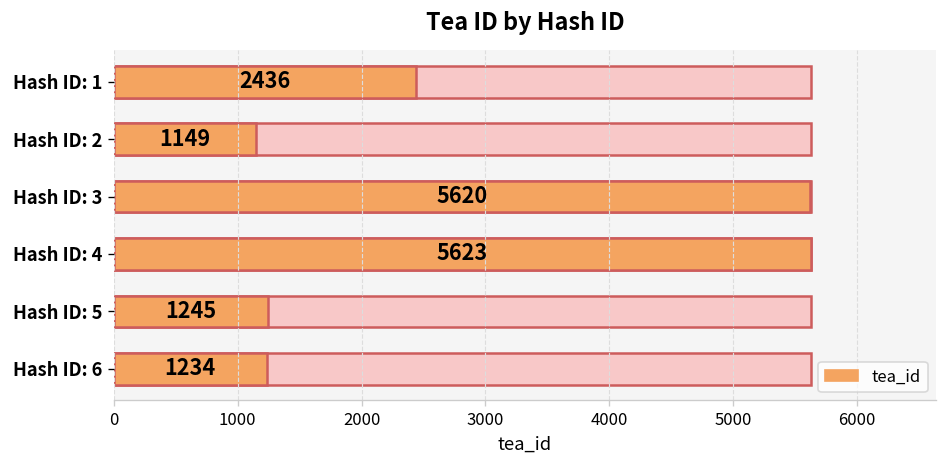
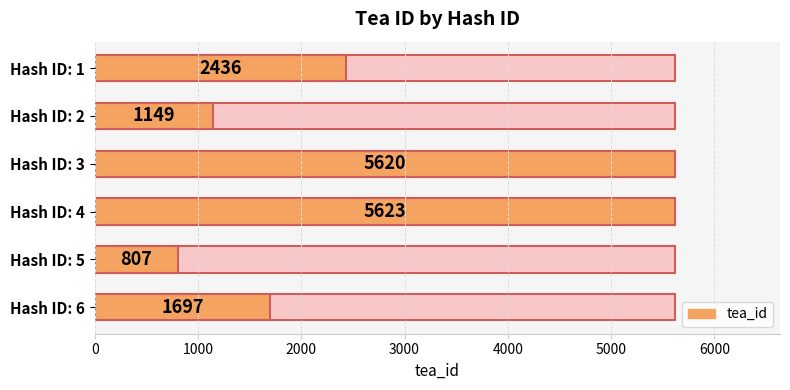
  {
    "tea_id": {
      "Hash ID: 3": 5620,
      "Hash ID: 4": 5623,
-     "Hash ID: 5": 1245,
-     "Hash ID: 6": 1234
+     "Hash ID: 5": 807,
+     "Hash ID: 6": 1697
    }
  }
